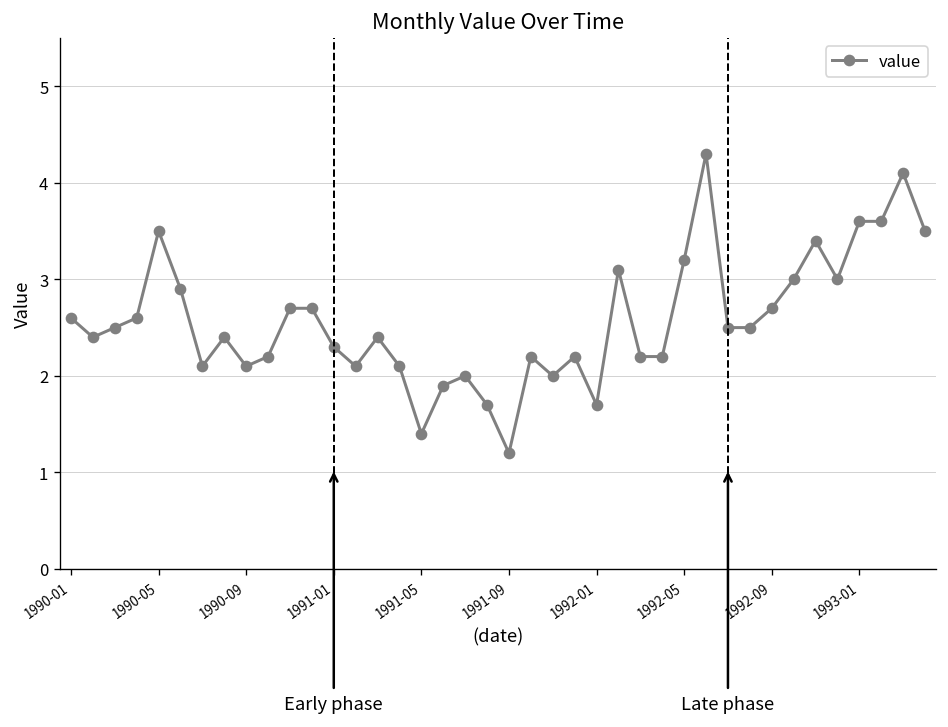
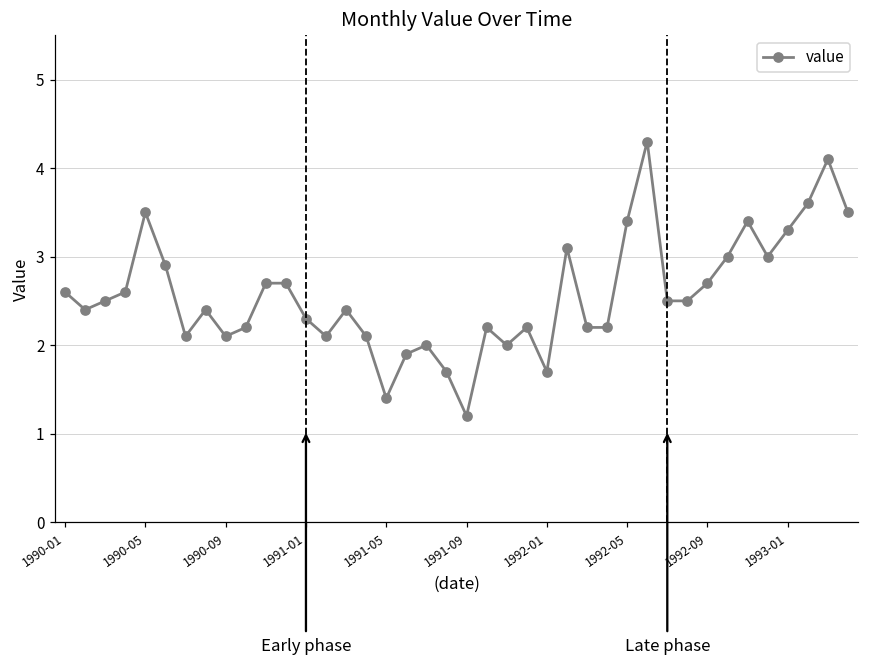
  {
    "1990-01": 2.6,
    "1990-05": 3.5,
    "1990-09": 2.1,
    "1991-01": 2.3,
    "1991-05": 1.4,
    "1991-09": 1.2,
    "1992-01": 1.7,
-   "1992-05": 3.2,
+   "1992-05": 3.4,
    "1992-09": 2.7,
-   "1993-01": 3.6
+   "1993-01": 3.3
  }
